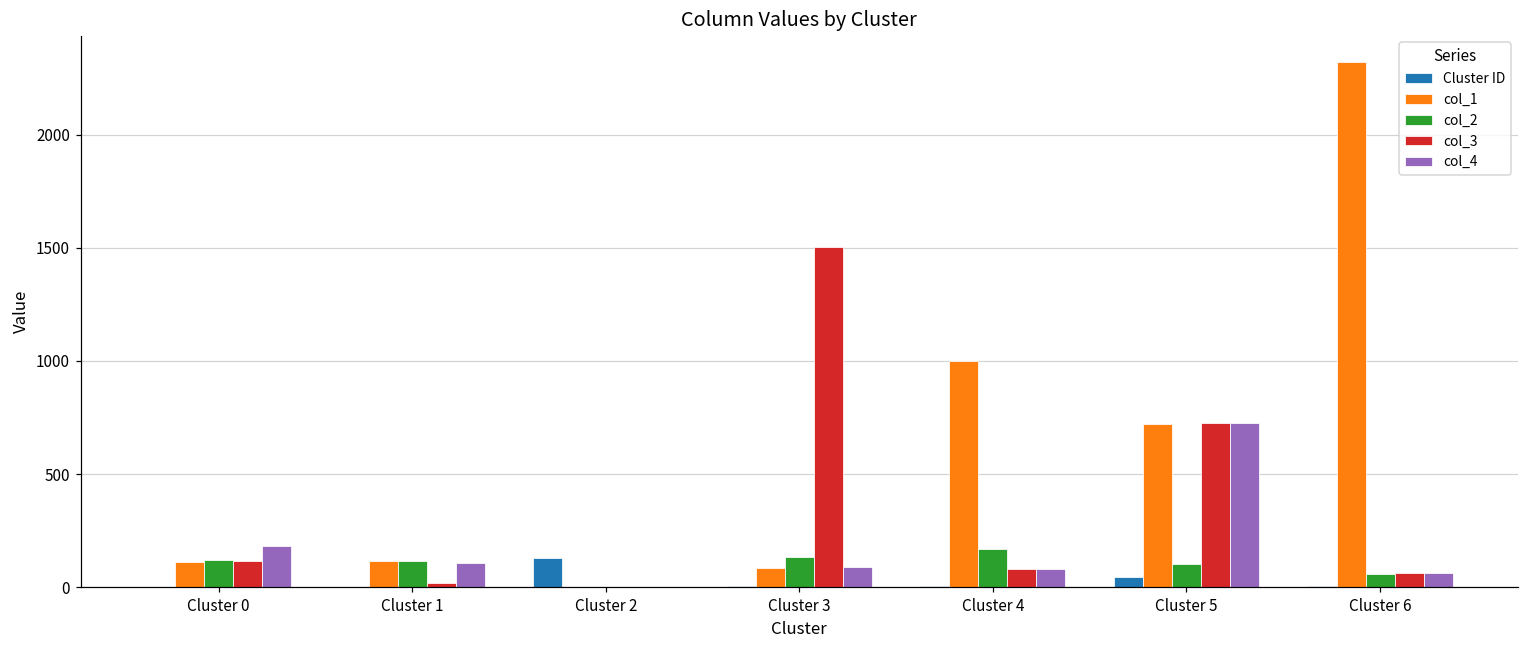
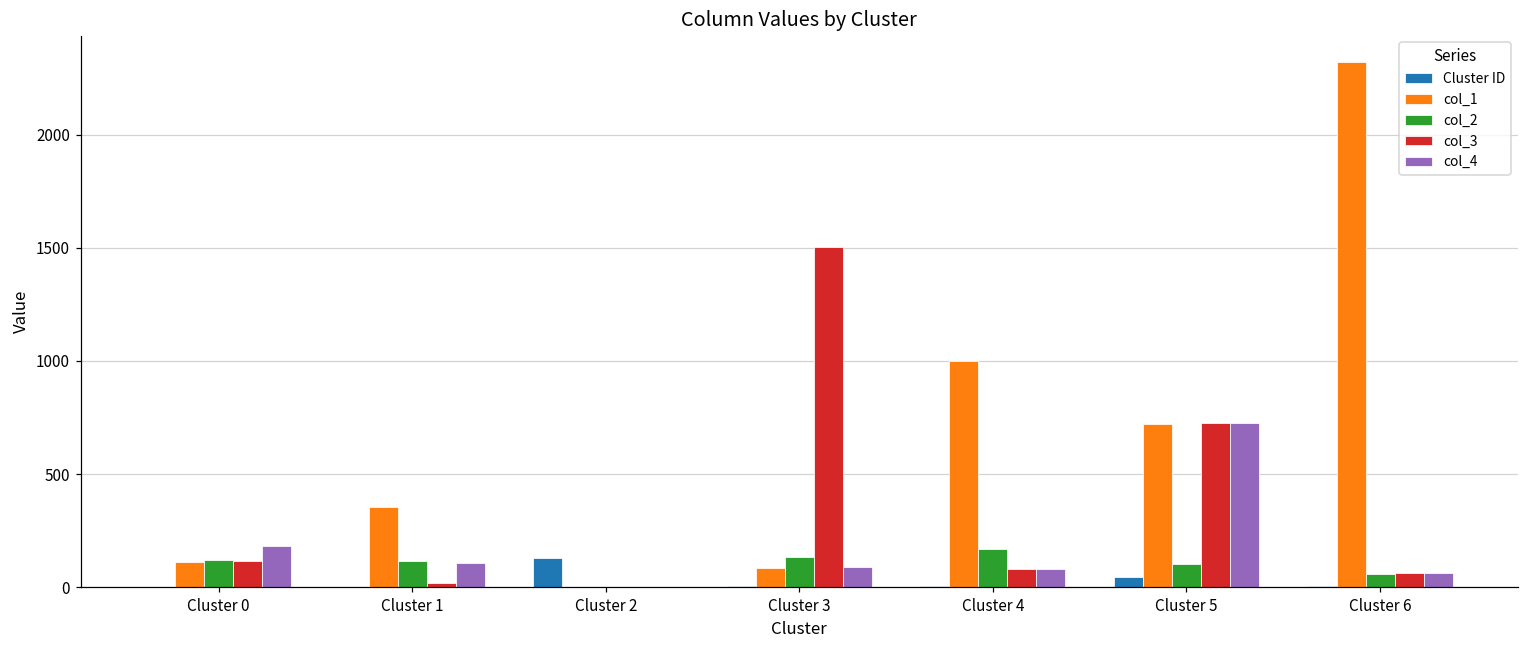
  {
    "Cluster ID": {
      "Cluster 0": 0,
      "Cluster 2": 130,
      "Cluster 5": 40
    },
    "col_1": {
      "Cluster 0": 110,
-     "Cluster 1": 110,
+     "Cluster 1": 360,
      "Cluster 3": 90,
      "Cluster 4": 1000,
      "Cluster 5": 720,
      "Cluster 6": 2320
    },
    "col_2": {
      "Cluster 0": 120,
      "Cluster 1": 110,
      "Cluster 3": 140,
      "Cluster 4": 170,
      "Cluster 5": 100,
      "Cluster 6": 60
    },
    "col_3": {
      "Cluster 0": 120,
      "Cluster 1": 20,
      "Cluster 3": 1510,
      "Cluster 4": 80,
      "Cluster 5": 730,
      "Cluster 6": 60
    },
    "col_4": {
      "Cluster 0": 180,
      "Cluster 1": 110,
      "Cluster 3": 90,
      "Cluster 4": 80,
      "Cluster 5": 720,
      "Cluster 6": 60
    }
  }
